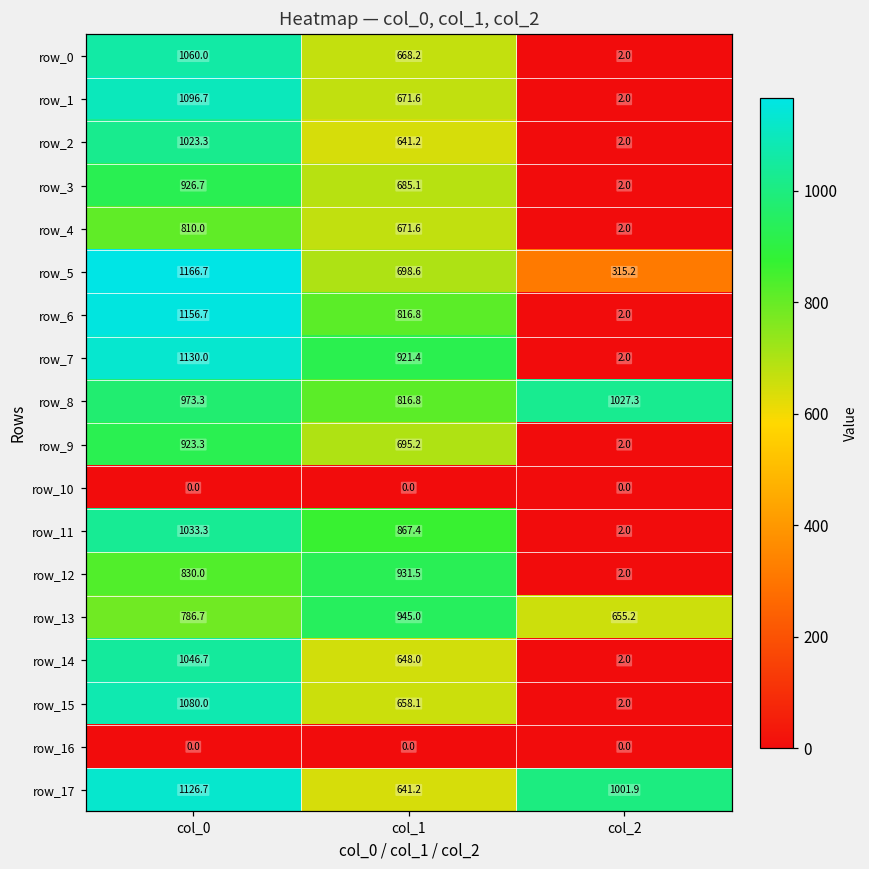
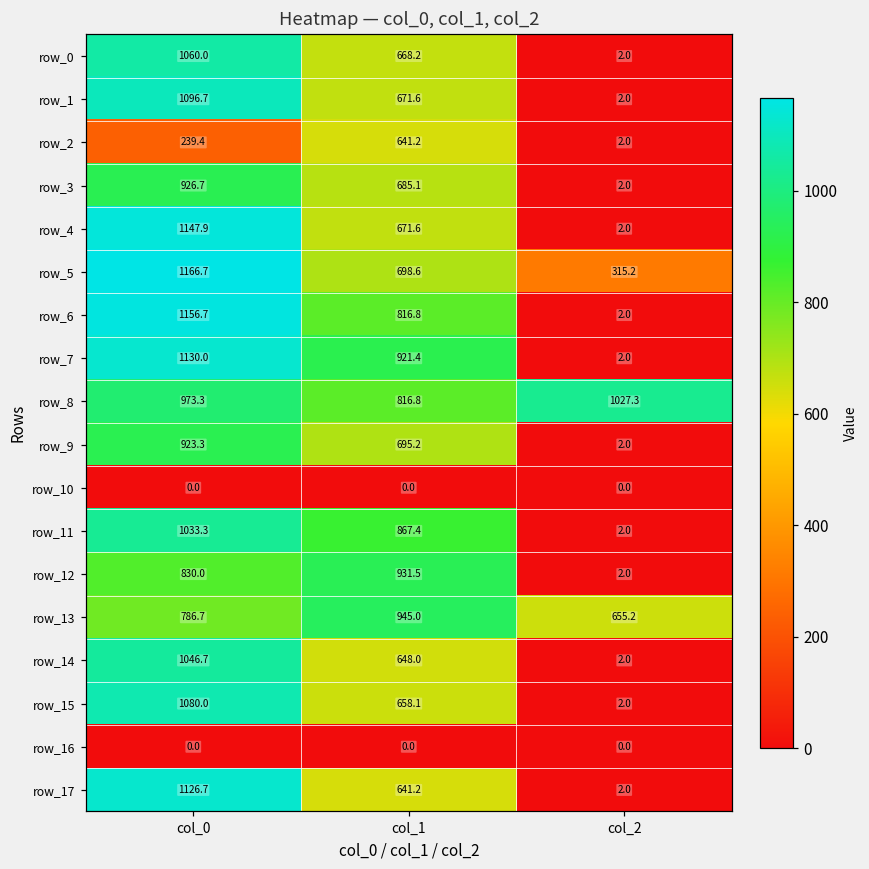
  {
    "row_2": {
-     "col_0": 1023.3
+     "col_0": 239.4
    },
    "row_4": {
-     "col_0": 810.0
+     "col_0": 1147.9
    },
    "row_17": {
-     "col_2": 1001.9
+     "col_2": 2.0
    }
  }
